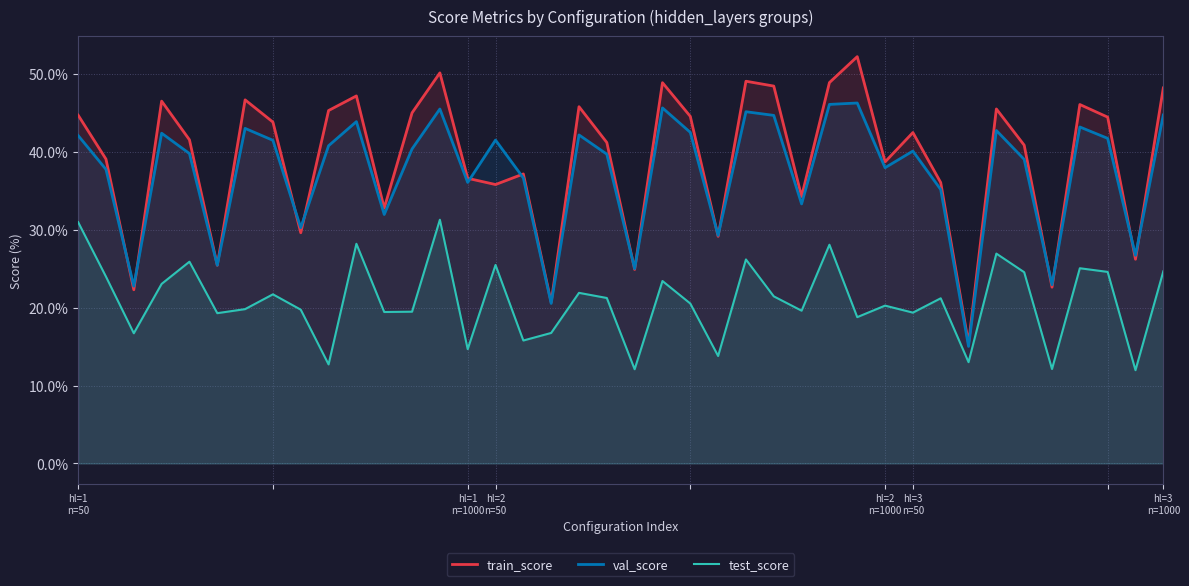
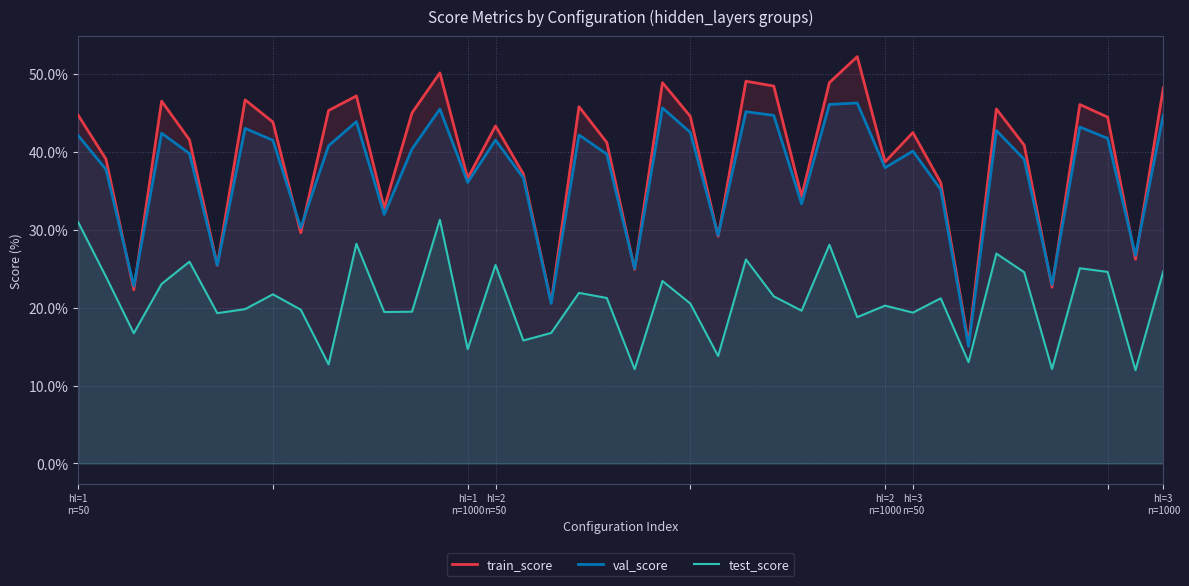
  {
    "train_score": {
      "hl=1 n=50": "45%",
      "hl=1 n=1000": "37%",
-     "hl=2 n=50": "36%",
+     "hl=2 n=50": "43%",
      "hl=2 n=1000": "39%",
      "hl=3 n=50": "42%",
      "hl=3 n=1000": "48%"
    },
    "val_score": {
      "hl=1 n=50": "42%",
      "hl=1 n=1000": "36%",
      "hl=2 n=50": "42%",
      "hl=2 n=1000": "38%",
      "hl=3 n=50": "40%",
      "hl=3 n=1000": "45%"
    },
    "test_score": {
      "hl=1 n=50": "31%",
      "hl=1 n=1000": "15%",
      "hl=2 n=50": "25%",
      "hl=2 n=1000": "20%",
      "hl=3 n=50": "19%",
      "hl=3 n=1000": "25%"
    }
  }
